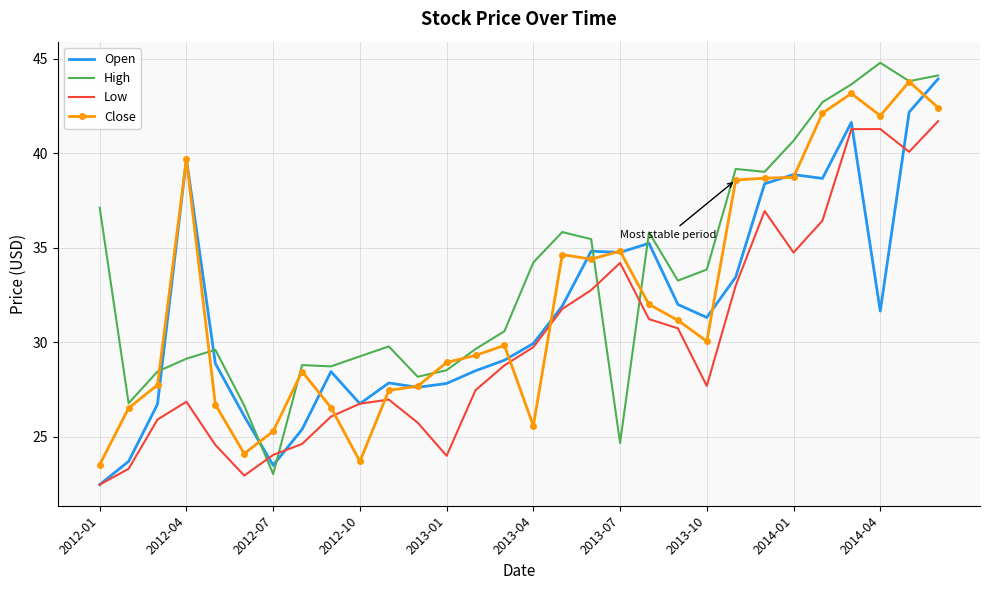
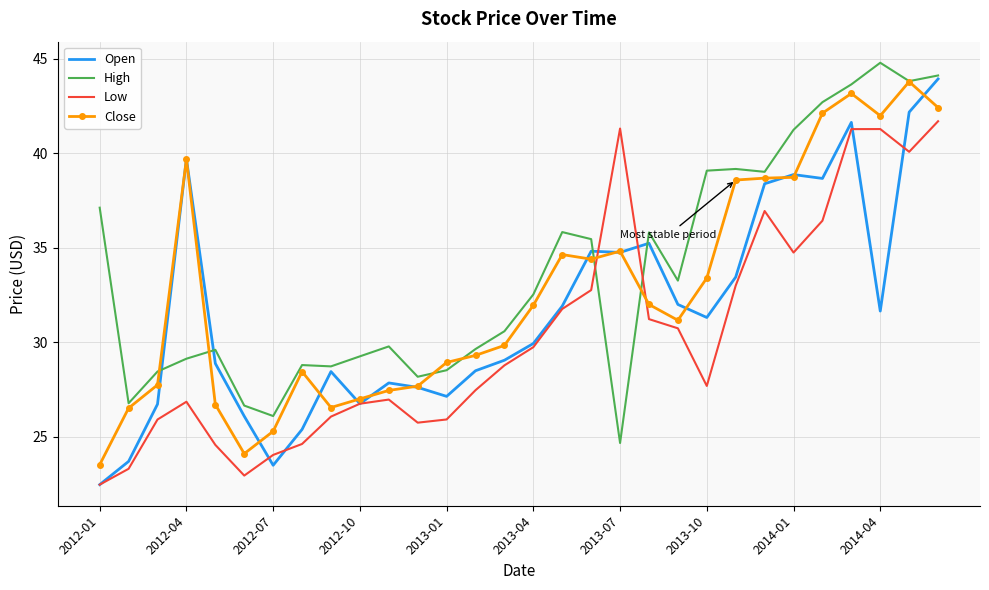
  {
    "Open": {
      "2012-07": 23.5,
-     "2013-01": 27.8,
+     "2013-01": 27.1,
      "2013-04": 29.9,
      "2013-10": 31.3,
      "2014-01": 38.9,
      "2014-04": 31.7
    },
    "High": {
      "2012-01": 37.1,
      "2012-04": 29.1,
-     "2012-07": 23.0,
+     "2012-07": 26.1,
      "2012-10": 29.3,
      "2013-01": 28.5,
-     "2013-04": 34.2,
+     "2013-04": 32.5,
      "2013-07": 24.7,
-     "2013-10": 33.8,
-     "2014-01": 40.7,
+     "2013-10": 39.1,
+     "2014-01": 41.2,
      "2014-04": 44.8
    },
    "Low": {
      "2012-04": 26.9,
      "2012-07": 24.0,
-     "2013-01": 24.0,
+     "2013-01": 25.9,
      "2013-04": 29.7,
-     "2013-07": 34.2,
+     "2013-07": 41.3,
      "2013-10": 27.7,
      "2014-01": 34.7,
      "2014-04": 41.3
    },
    "Close": {
      "2012-01": 23.5,
      "2012-07": 25.3,
-     "2012-10": 23.7,
+     "2012-10": 27.0,
      "2013-01": 28.9,
-     "2013-04": 25.6,
-     "2013-10": 30.1,
+     "2013-04": 32.0,
+     "2013-10": 33.4,
      "2014-01": 38.7,
      "2014-04": 42.0
    }
  }
